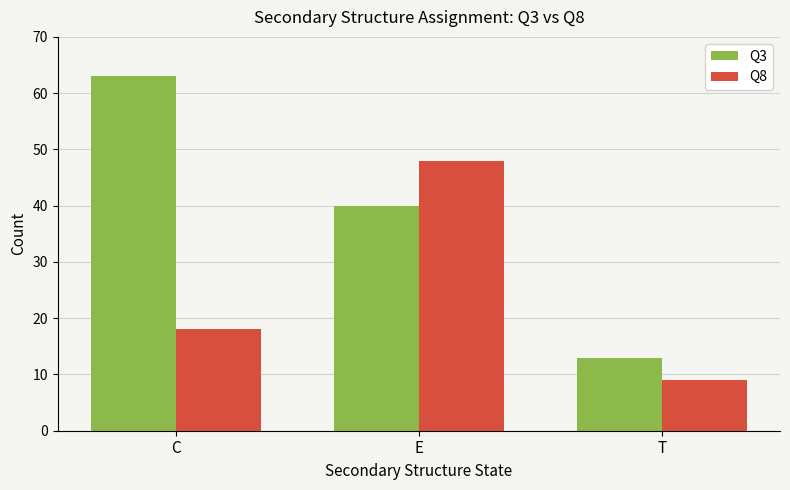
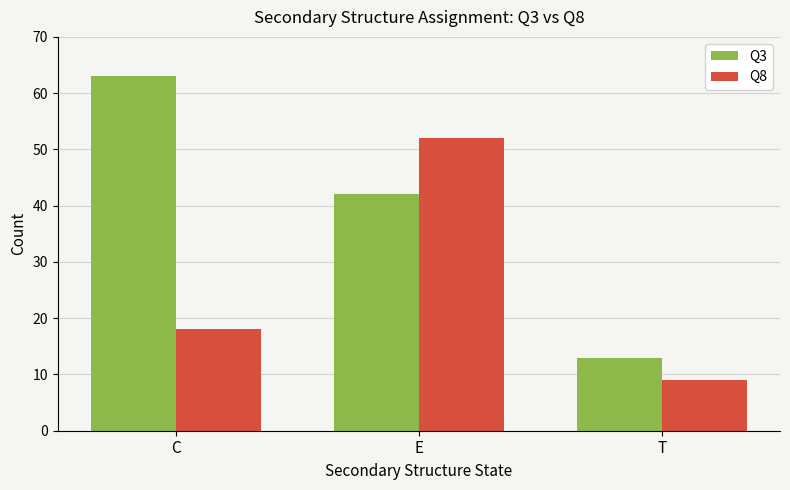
  {
    "Q3": {
      "C": 63,
-     "E": 40,
+     "E": 42,
      "T": 13
    },
    "Q8": {
      "C": 18,
-     "E": 48,
+     "E": 52,
      "T": 9
    }
  }
